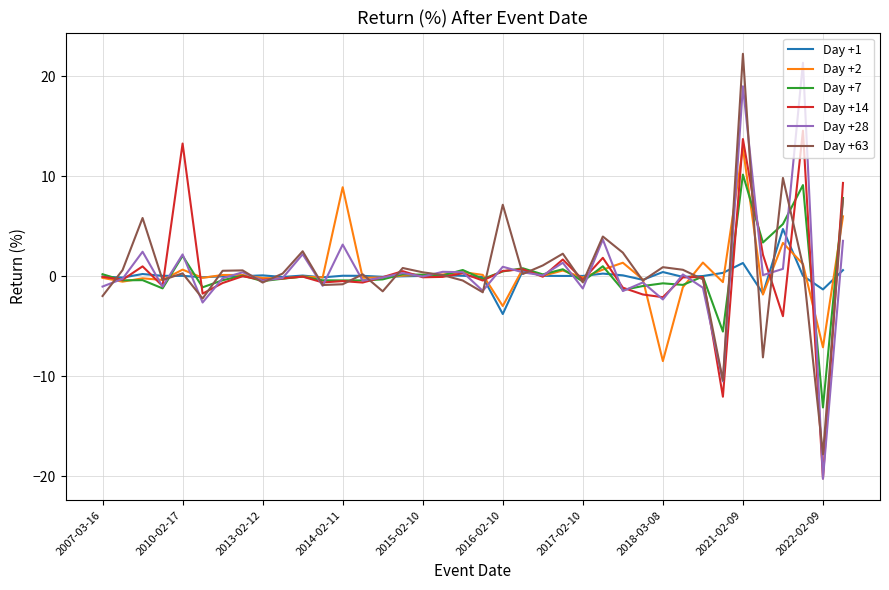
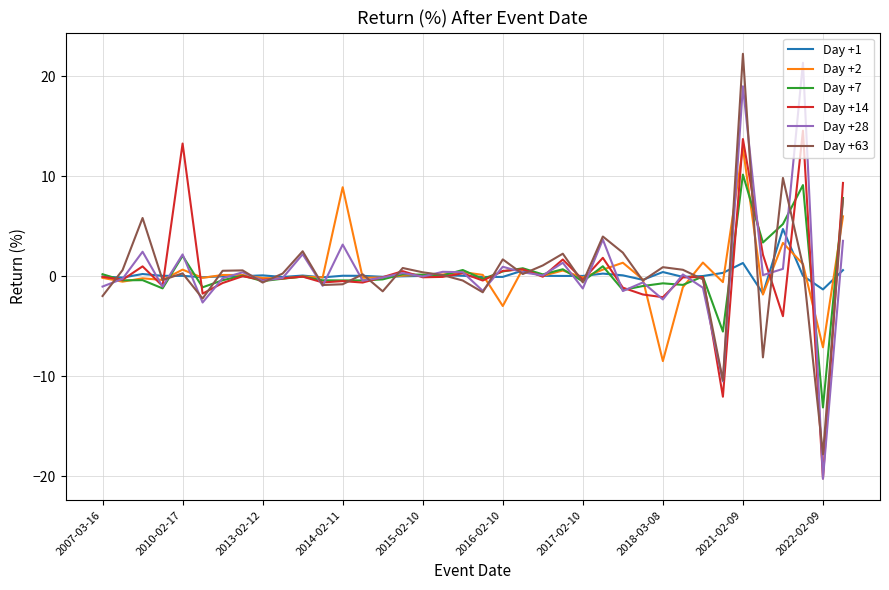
  {
    "Day +1": {
      "2013-02-12": 0,
      "2014-02-11": 0,
-     "2016-02-10": -4,
+     "2016-02-10": 0,
      "2018-03-08": 0,
      "2021-02-09": 1,
      "2022-02-09": -1
    },
    "Day +2": {
      "2010-02-17": 1,
      "2014-02-11": 9,
      "2016-02-10": -3,
      "2018-03-08": -8,
      "2021-02-09": 13,
      "2022-02-09": -7
    },
    "Day +7": {
      "2018-03-08": -1,
      "2021-02-09": 10,
      "2022-02-09": -13
    },
    "Day +14": {
      "2010-02-17": 13,
      "2021-02-09": 14
    },
    "Day +28": {
      "2007-03-16": -1,
      "2014-02-11": 3,
      "2016-02-10": 1,
      "2017-02-10": -1,
      "2021-02-09": 19
    },
    "Day +63": {
      "2007-03-16": -2,
      "2014-02-11": -1,
-     "2016-02-10": 7,
+     "2016-02-10": 2,
      "2018-03-08": 1,
      "2021-02-09": 22,
      "2022-02-09": -18
    }
  }
